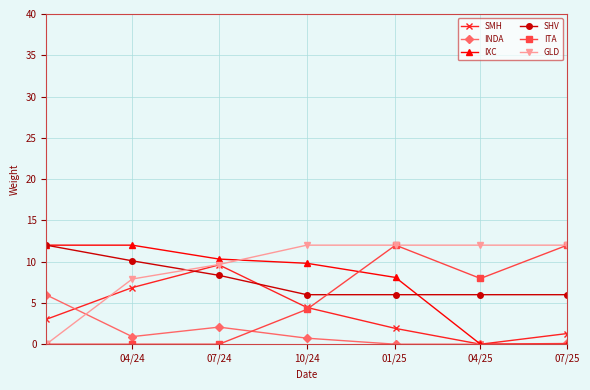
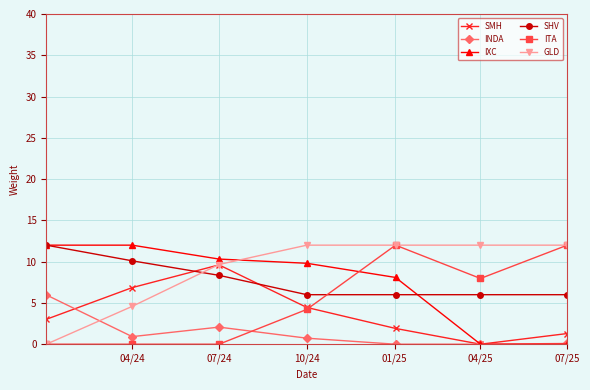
  {
    "GLD": {
-     "04/24": 8,
+     "04/24": 5,
      "10/24": 12,
      "04/25": 12
    }
  }
